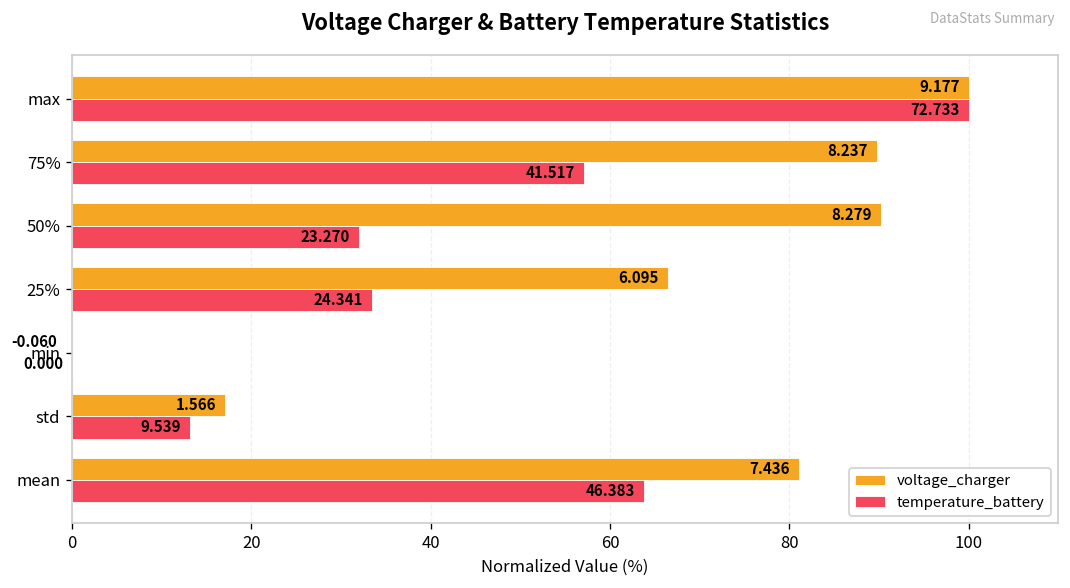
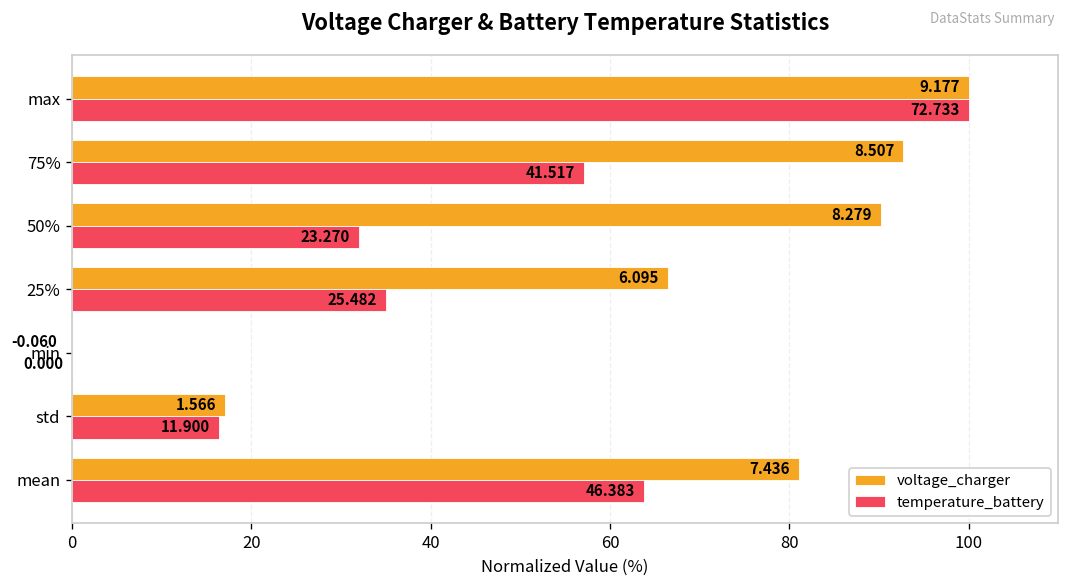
  {
    "voltage_charger": {
-     "75%": 8.237
+     "75%": 8.507
    },
    "temperature_battery": {
-     "25%": 24.341,
+     "25%": 25.482,
      "min": 0.000,
-     "std": 9.539
+     "std": 11.900
    }
  }
